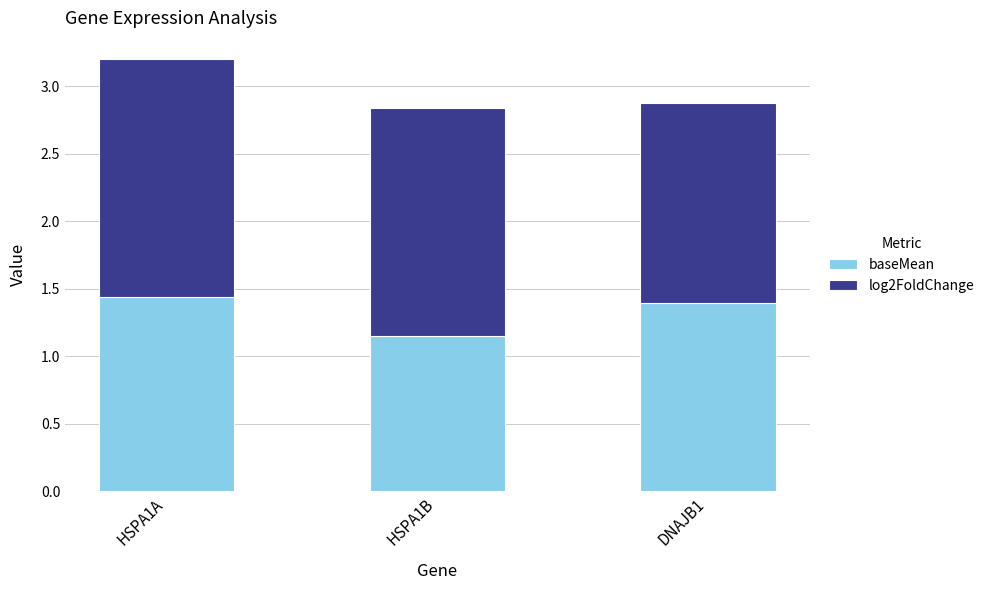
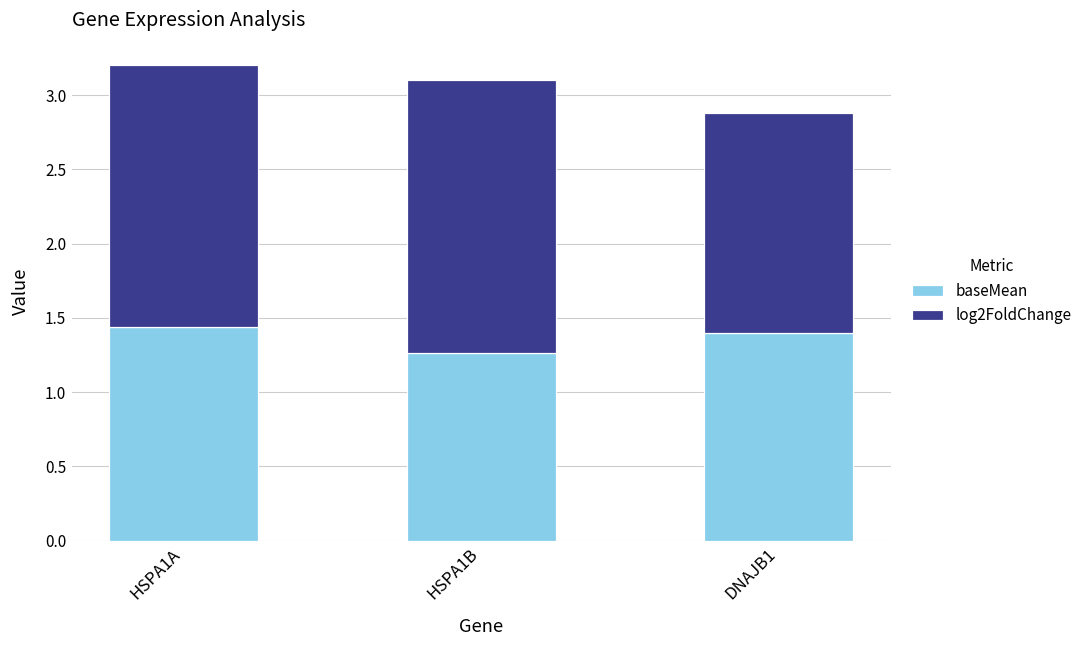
  {
    "baseMean": {
      "HSPA1A": 1.44,
-     "HSPA1B": 1.15,
+     "HSPA1B": 1.27,
      "DNAJB1": 1.40
    },
    "log2FoldChange": {
      "HSPA1A": 1.76,
-     "HSPA1B": 1.69,
+     "HSPA1B": 1.83,
      "DNAJB1": 1.48
    }
  }
